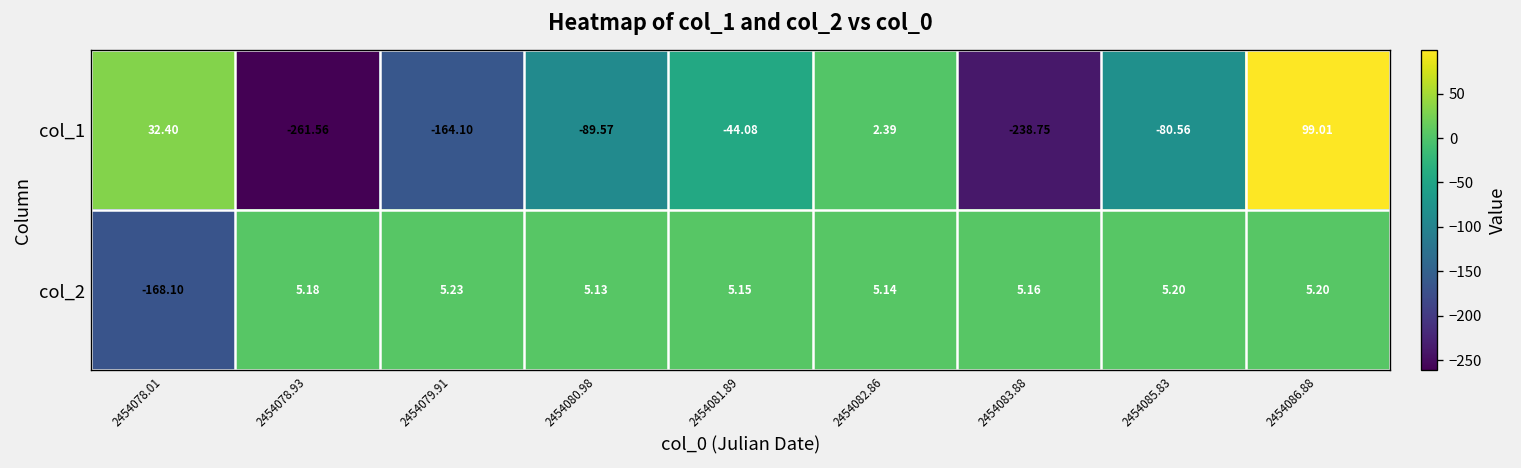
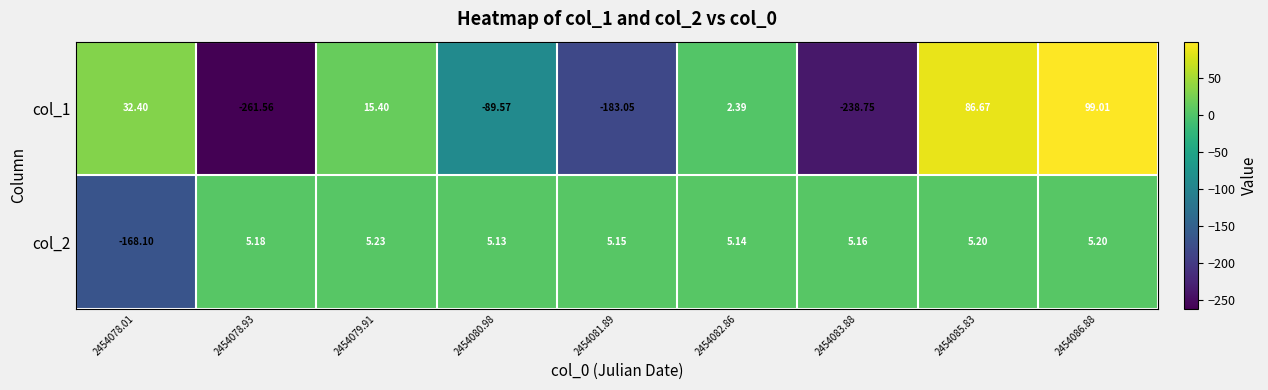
  {
    "col_1": {
      "2454078.01": 32.40,
      "2454078.93": -261.56,
-     "2454079.91": -164.10,
+     "2454079.91": 15.40,
      "2454080.98": -89.57,
-     "2454081.89": -44.08,
+     "2454081.89": -183.05,
      "2454082.86": 2.39,
      "2454083.88": -238.75,
-     "2454085.83": -80.56,
+     "2454085.83": 86.67,
      "2454086.88": 99.01
    },
    "col_2": {
      "2454078.01": -168.10,
      "2454078.93": 5.18,
      "2454079.91": 5.23,
      "2454080.98": 5.13,
      "2454081.89": 5.15,
      "2454082.86": 5.14,
      "2454083.88": 5.16,
      "2454085.83": 5.20,
      "2454086.88": 5.20
    }
  }
